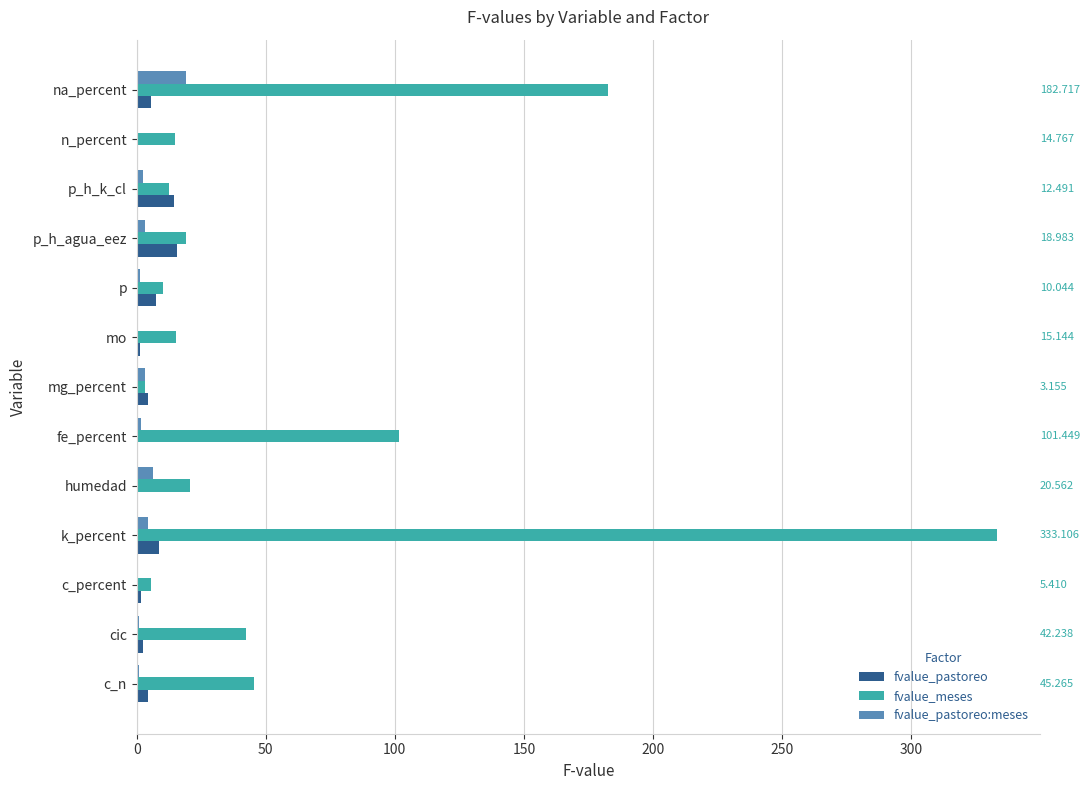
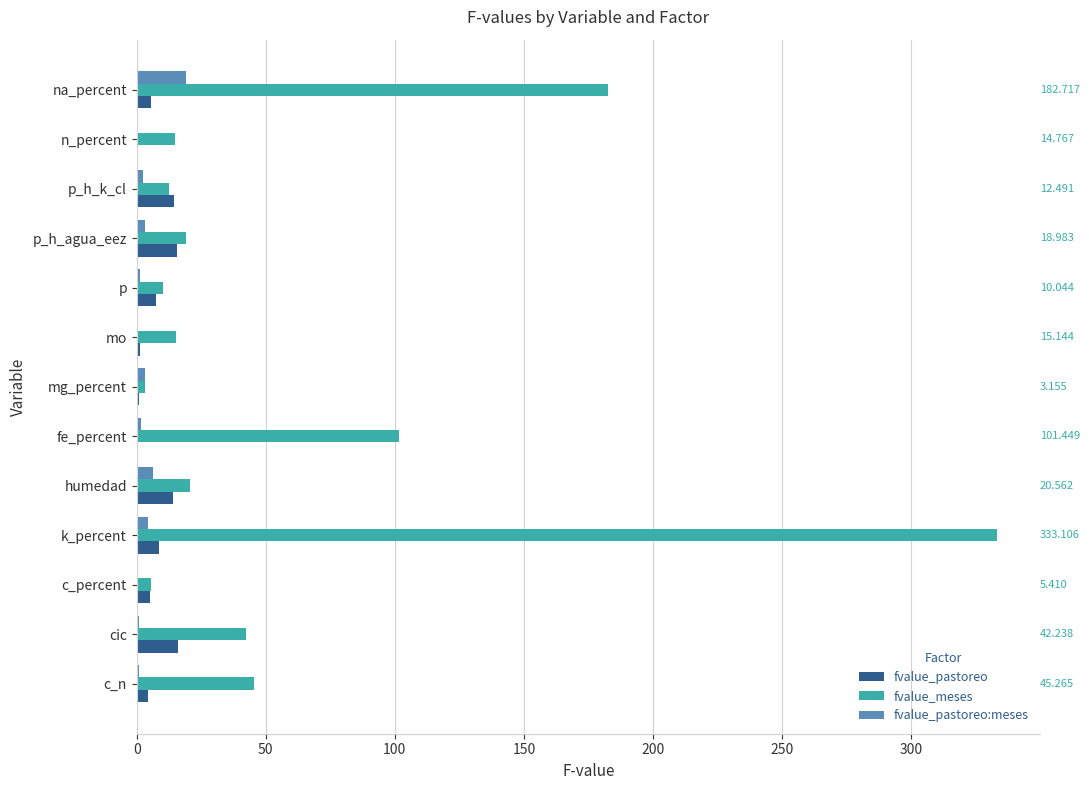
  {
    "fvalue_pastoreo": {
      "na_percent": 6,
      "p_h_k_cl": 14,
      "p_h_agua_eez": 16,
      "p": 7,
      "mo": 1,
-     "mg_percent": 4,
-     "humedad": 0,
+     "mg_percent": 1,
+     "humedad": 14,
      "k_percent": 8,
-     "c_percent": 2,
-     "cic": 3,
+     "c_percent": 5,
+     "cic": 16,
      "c_n": 4
    }
  }
